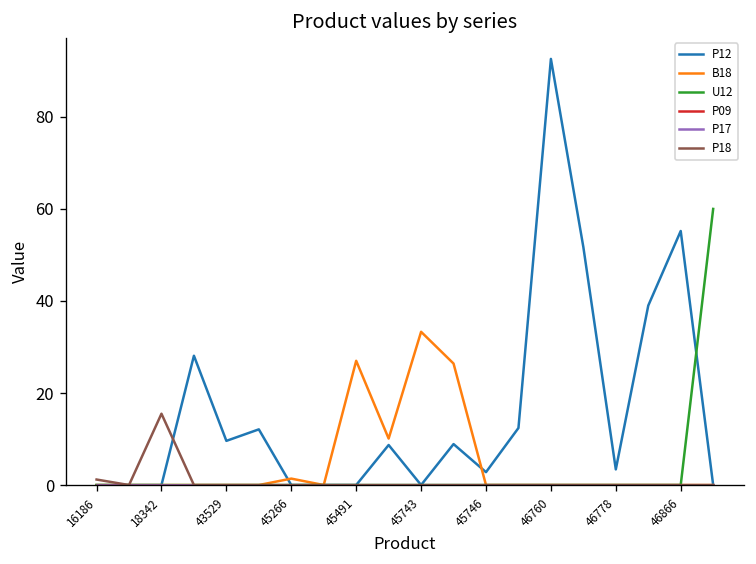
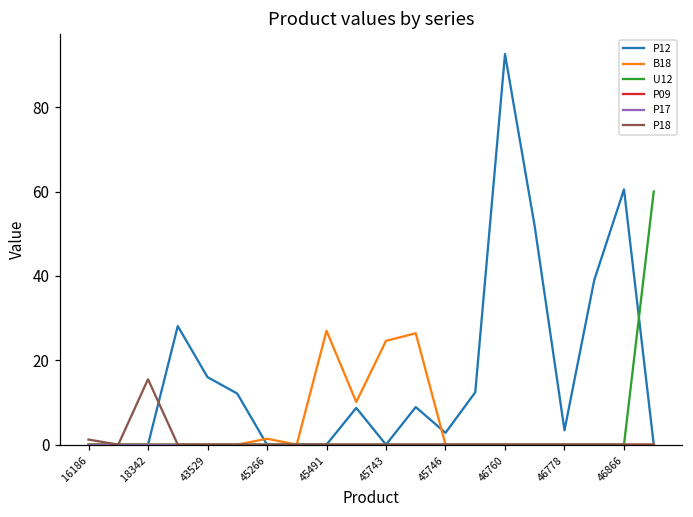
  {
    "P12": {
-     "43529": 10,
+     "43529": 16,
      "45746": 3,
      "46760": 93,
      "46778": 3,
-     "46866": 55
+     "46866": 61
    },
    "B18": {
      "45266": 1,
      "45491": 27,
-     "45743": 33
+     "45743": 25
    },
    "P18": {
      "16186": 1,
      "18342": 16
    }
  }
